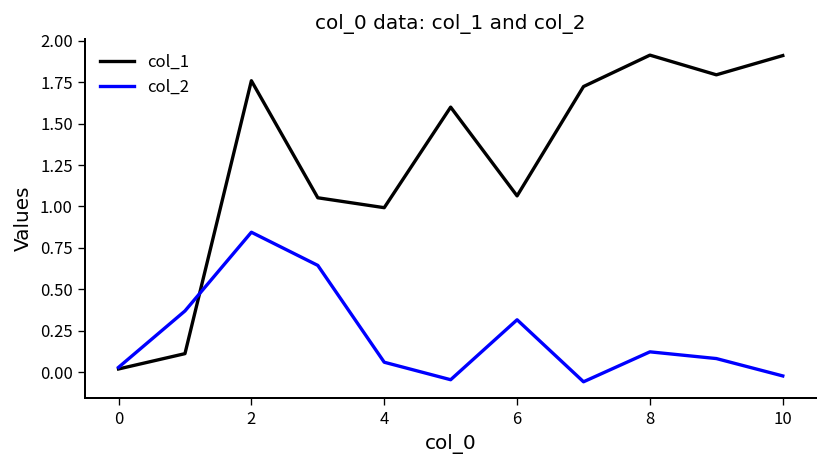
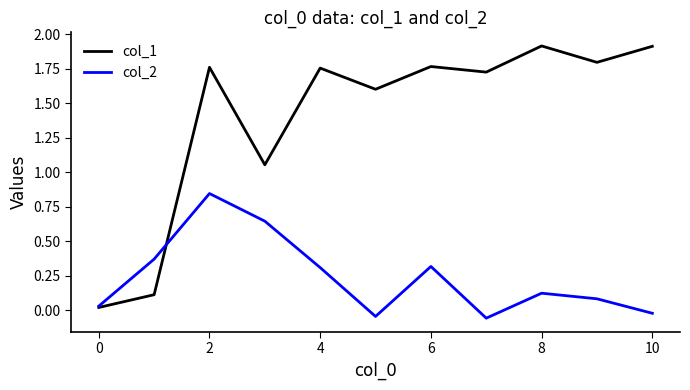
  {
    "col_1": {
      "2": 1.76,
-     "4": 0.99,
-     "6": 1.06,
+     "4": 1.75,
+     "6": 1.76,
      "8": 1.91,
      "10": 1.91
    },
    "col_2": {
      "2": 0.84,
-     "4": 0.06,
+     "4": 0.31,
      "6": 0.32,
      "8": 0.12,
      "10": -0.02
    }
  }
